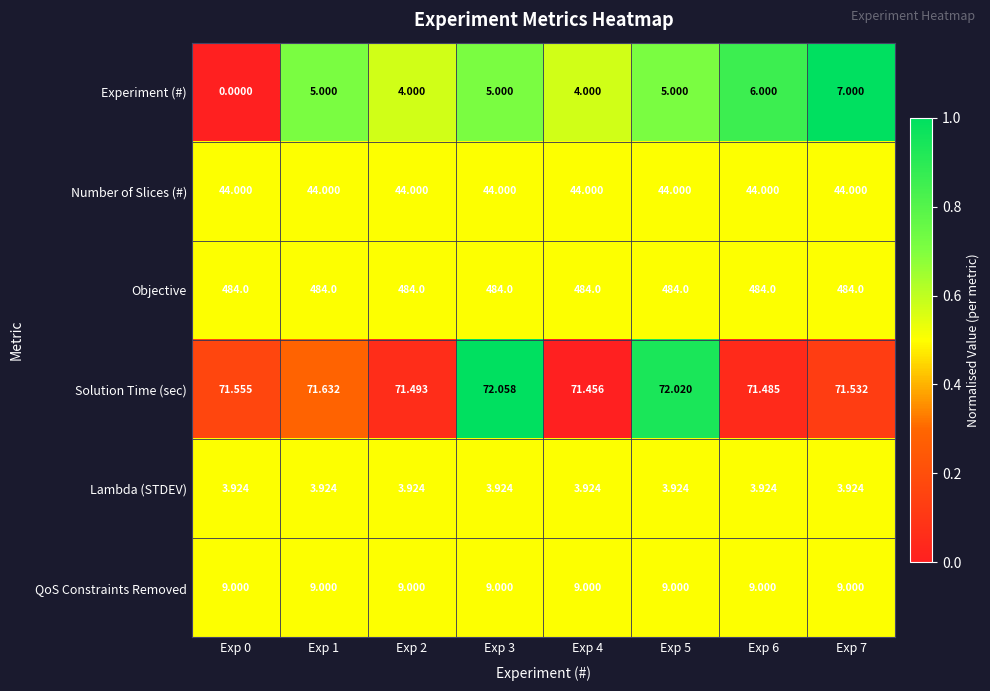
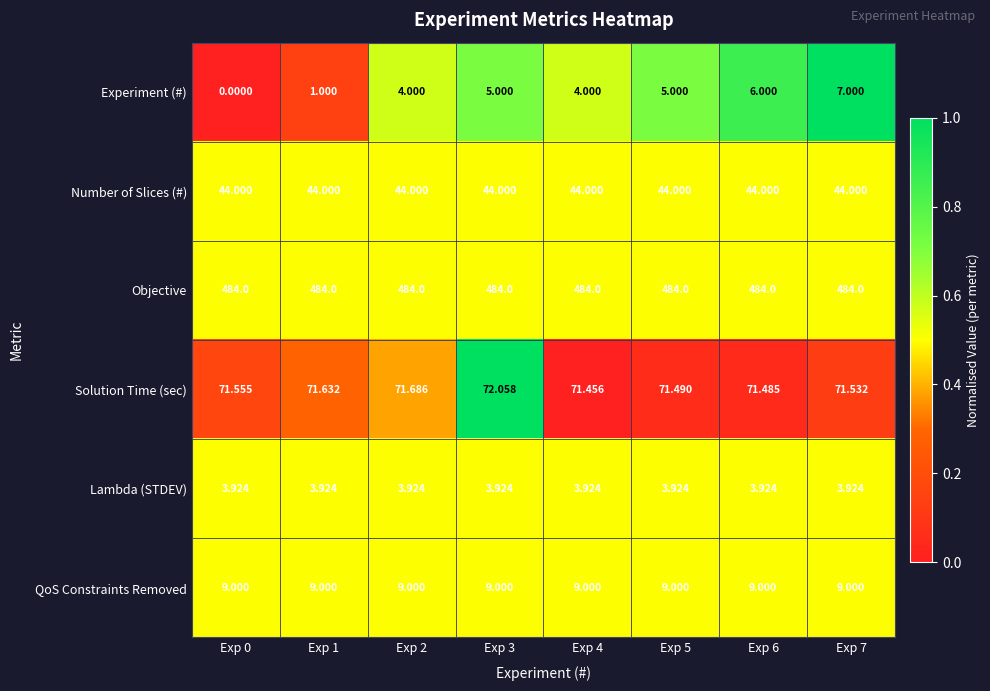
  {
    "Experiment (#)": {
      "Exp 0": 0.0000,
-     "Exp 1": 5.000,
+     "Exp 1": 1.000,
      "Exp 2": 4.000,
      "Exp 3": 5.000,
      "Exp 4": 4.000,
      "Exp 5": 5.000,
      "Exp 6": 6.000,
      "Exp 7": 7.000
    },
    "Number of Slices (#)": {
      "Exp 0": 44.000,
      "Exp 1": 44.000,
      "Exp 2": 44.000,
      "Exp 3": 44.000,
      "Exp 4": 44.000,
      "Exp 5": 44.000,
      "Exp 6": 44.000,
      "Exp 7": 44.000
    },
    "Objective": {
      "Exp 0": 484.0,
      "Exp 1": 484.0,
      "Exp 2": 484.0,
      "Exp 3": 484.0,
      "Exp 4": 484.0,
      "Exp 5": 484.0,
      "Exp 6": 484.0,
      "Exp 7": 484.0
    },
    "Solution Time (sec)": {
      "Exp 0": 71.555,
      "Exp 1": 71.632,
-     "Exp 2": 71.493,
+     "Exp 2": 71.686,
      "Exp 3": 72.058,
      "Exp 4": 71.456,
-     "Exp 5": 72.020,
+     "Exp 5": 71.490,
      "Exp 6": 71.485,
      "Exp 7": 71.532
    },
    "Lambda (STDEV)": {
      "Exp 0": 3.924,
      "Exp 1": 3.924,
      "Exp 2": 3.924,
      "Exp 3": 3.924,
      "Exp 4": 3.924,
      "Exp 5": 3.924,
      "Exp 6": 3.924,
      "Exp 7": 3.924
    },
    "QoS Constraints Removed": {
      "Exp 0": 9.000,
      "Exp 1": 9.000,
      "Exp 2": 9.000,
      "Exp 3": 9.000,
      "Exp 4": 9.000,
      "Exp 5": 9.000,
      "Exp 6": 9.000,
      "Exp 7": 9.000
    }
  }
